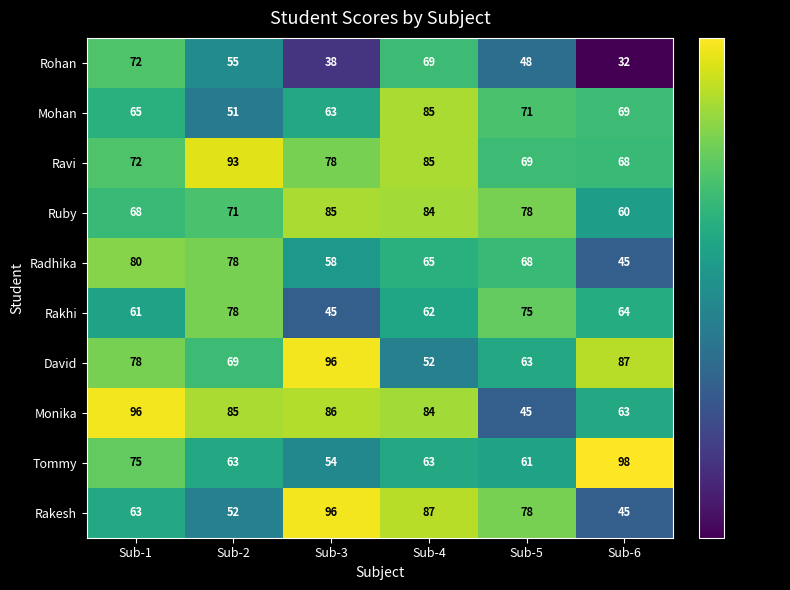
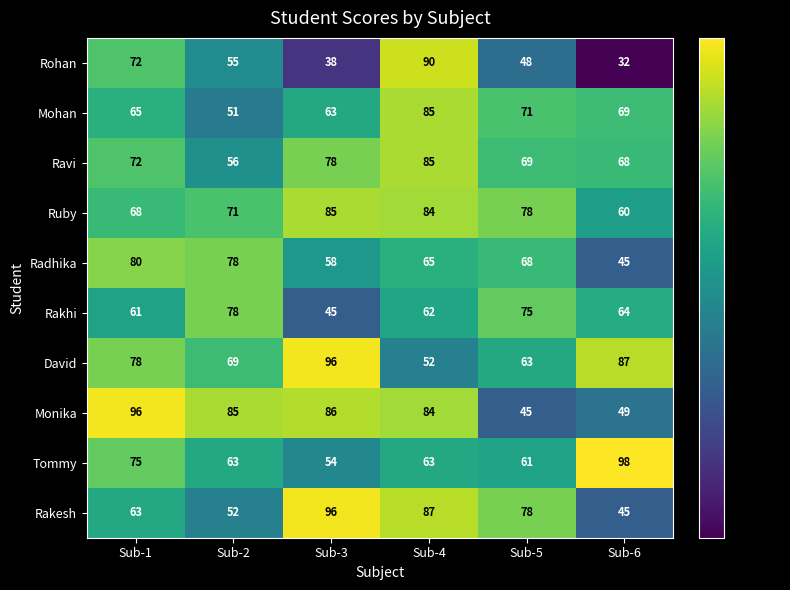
  {
    "Rohan": {
      "Sub-1": 72,
      "Sub-2": 55,
      "Sub-3": 38,
-     "Sub-4": 69,
+     "Sub-4": 90,
      "Sub-5": 48,
      "Sub-6": 32
    },
    "Mohan": {
      "Sub-1": 65,
      "Sub-2": 51,
      "Sub-3": 63,
      "Sub-4": 85,
      "Sub-5": 71,
      "Sub-6": 69
    },
    "Ravi": {
      "Sub-1": 72,
-     "Sub-2": 93,
+     "Sub-2": 56,
      "Sub-3": 78,
      "Sub-4": 85,
      "Sub-5": 69,
      "Sub-6": 68
    },
    "Ruby": {
      "Sub-1": 68,
      "Sub-2": 71,
      "Sub-3": 85,
      "Sub-4": 84,
      "Sub-5": 78,
      "Sub-6": 60
    },
    "Radhika": {
      "Sub-1": 80,
      "Sub-2": 78,
      "Sub-3": 58,
      "Sub-4": 65,
      "Sub-5": 68,
      "Sub-6": 45
    },
    "Rakhi": {
      "Sub-1": 61,
      "Sub-2": 78,
      "Sub-3": 45,
      "Sub-4": 62,
      "Sub-5": 75,
      "Sub-6": 64
    },
    "David": {
      "Sub-1": 78,
      "Sub-2": 69,
      "Sub-3": 96,
      "Sub-4": 52,
      "Sub-5": 63,
      "Sub-6": 87
    },
    "Monika": {
      "Sub-1": 96,
      "Sub-2": 85,
      "Sub-3": 86,
      "Sub-4": 84,
      "Sub-5": 45,
-     "Sub-6": 63
+     "Sub-6": 49
    },
    "Tommy": {
      "Sub-1": 75,
      "Sub-2": 63,
      "Sub-3": 54,
      "Sub-4": 63,
      "Sub-5": 61,
      "Sub-6": 98
    },
    "Rakesh": {
      "Sub-1": 63,
      "Sub-2": 52,
      "Sub-3": 96,
      "Sub-4": 87,
      "Sub-5": 78,
      "Sub-6": 45
    }
  }
